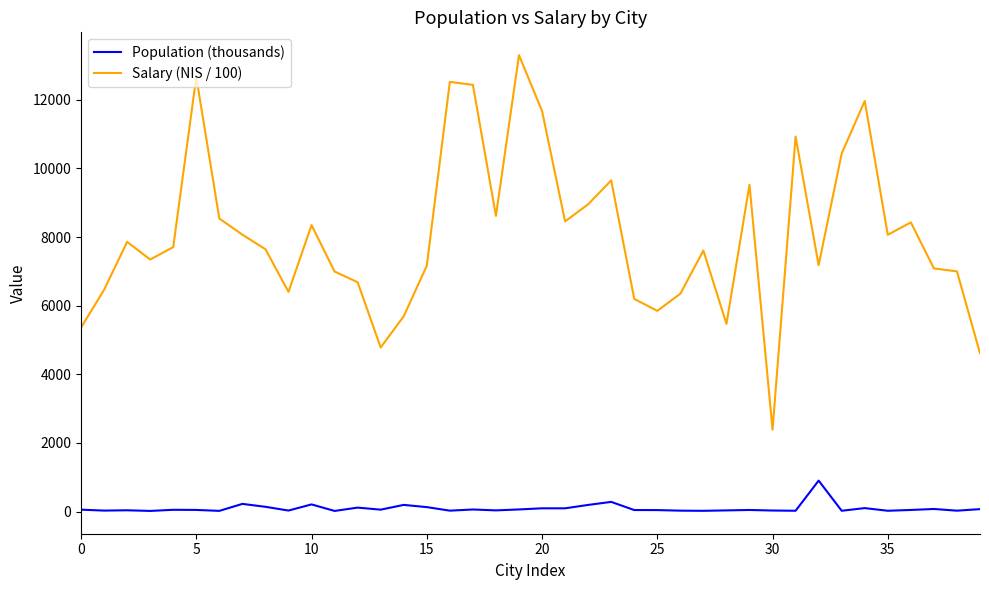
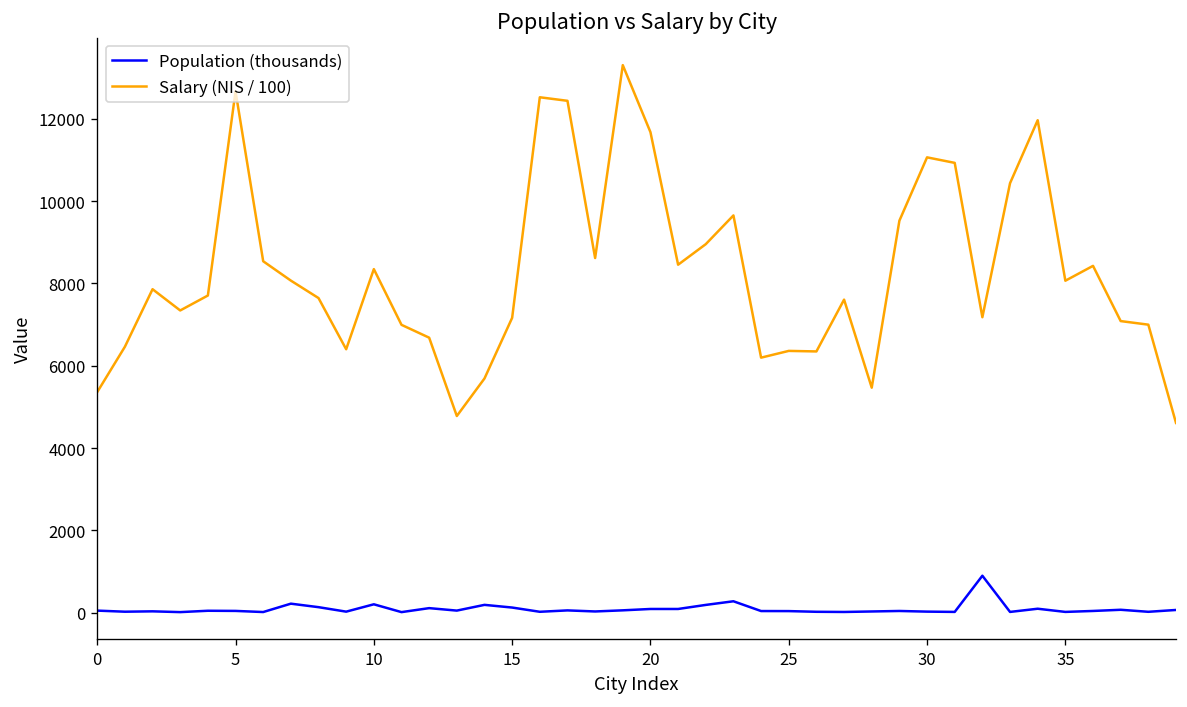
  {
    "Population (thousands)": {
      "0": 100,
      "5": 0,
      "10": 200,
      "15": 100,
      "20": 100,
      "25": 0,
      "30": 0,
      "35": 0
    },
    "Salary (NIS / 100)": {
      "0": 5400,
      "10": 8300,
      "15": 7200,
      "20": 11700,
-     "25": 5800,
-     "30": 2400,
+     "25": 6400,
+     "30": 11100,
      "35": 8100
    }
  }
